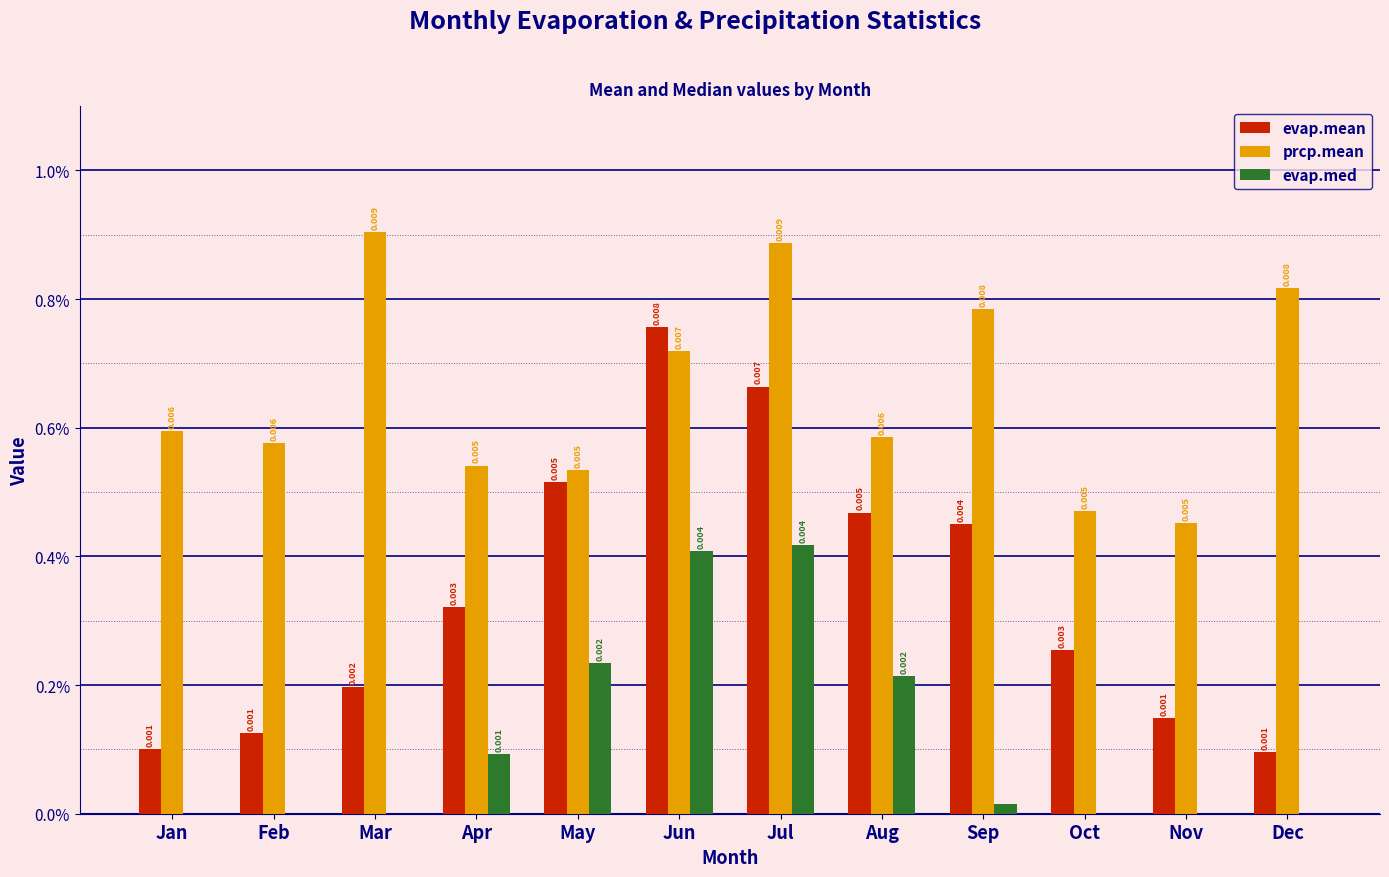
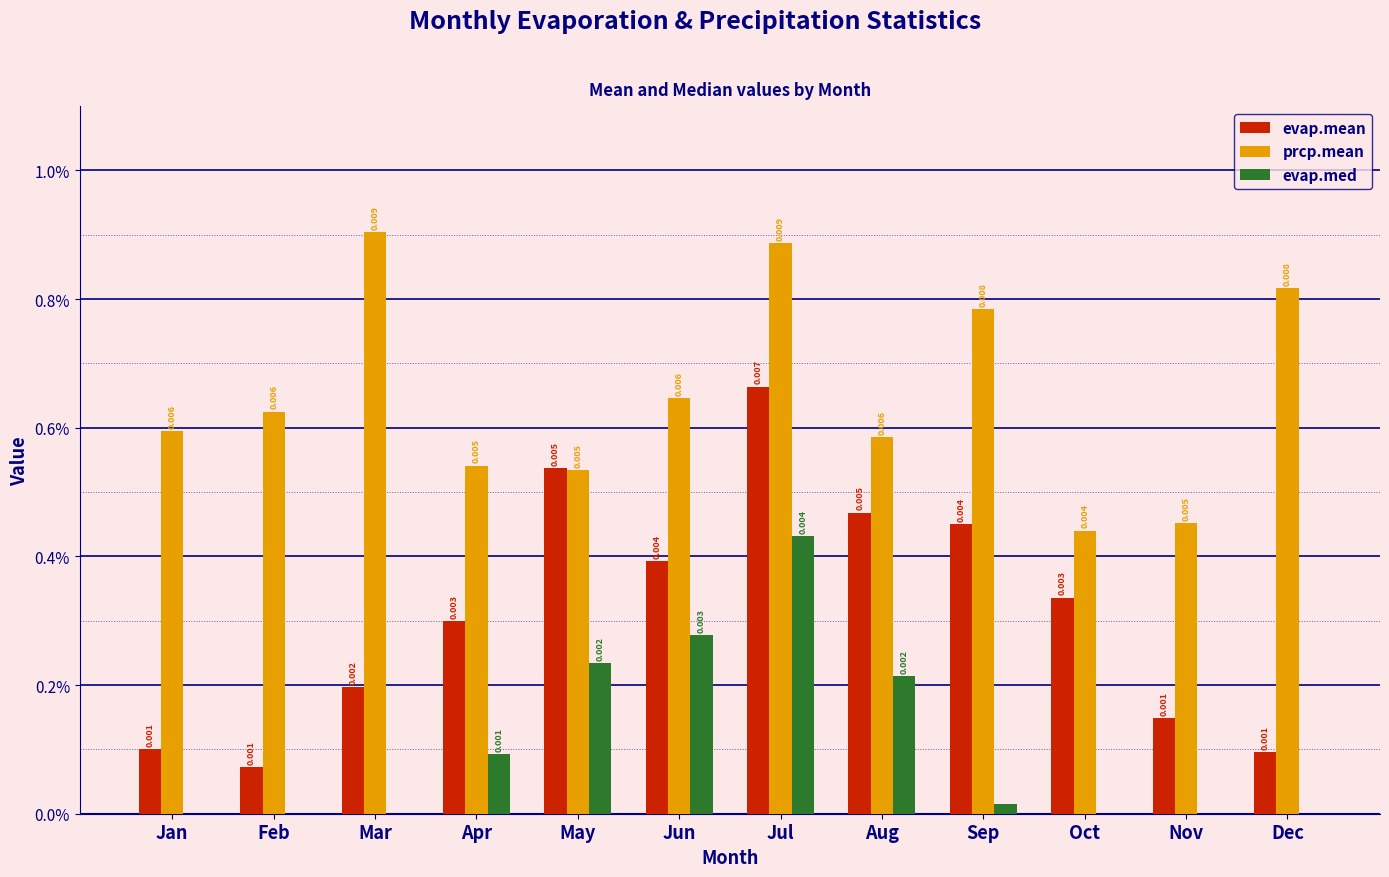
  {
    "evap.mean": {
      "Jan": "0.001",
-     "Feb": "0.13%",
+     "Feb": "0.07%",
      "Mar": "0.002",
-     "Apr": "0.32%",
-     "May": "0.52%",
-     "Jun": "0.008",
+     "Apr": "0.30%",
+     "May": "0.54%",
+     "Jun": "0.004",
      "Jul": "0.007",
      "Aug": "0.005",
      "Sep": "0.004",
-     "Oct": "0.25%",
+     "Oct": "0.34%",
      "Nov": "0.001",
      "Dec": "0.001"
    },
    "prcp.mean": {
      "Jan": "0.006",
-     "Feb": "0.58%",
+     "Feb": "0.63%",
      "Mar": "0.009",
      "Apr": "0.005",
      "May": "0.005",
-     "Jun": "0.007",
+     "Jun": "0.006",
      "Jul": "0.009",
      "Aug": "0.006",
      "Sep": "0.008",
-     "Oct": "0.005",
+     "Oct": "0.004",
      "Nov": "0.005",
      "Dec": "0.008"
    },
    "evap.med": {
      "Apr": "0.001",
      "May": "0.002",
-     "Jun": "0.004",
-     "Jul": "0.42%",
+     "Jun": "0.003",
+     "Jul": "0.43%",
      "Aug": "0.002"
    }
  }
